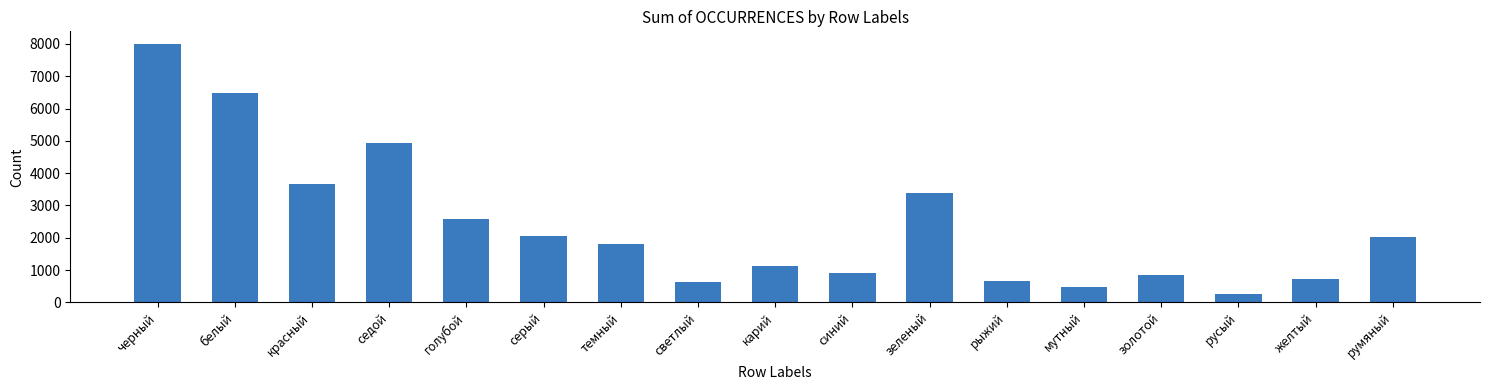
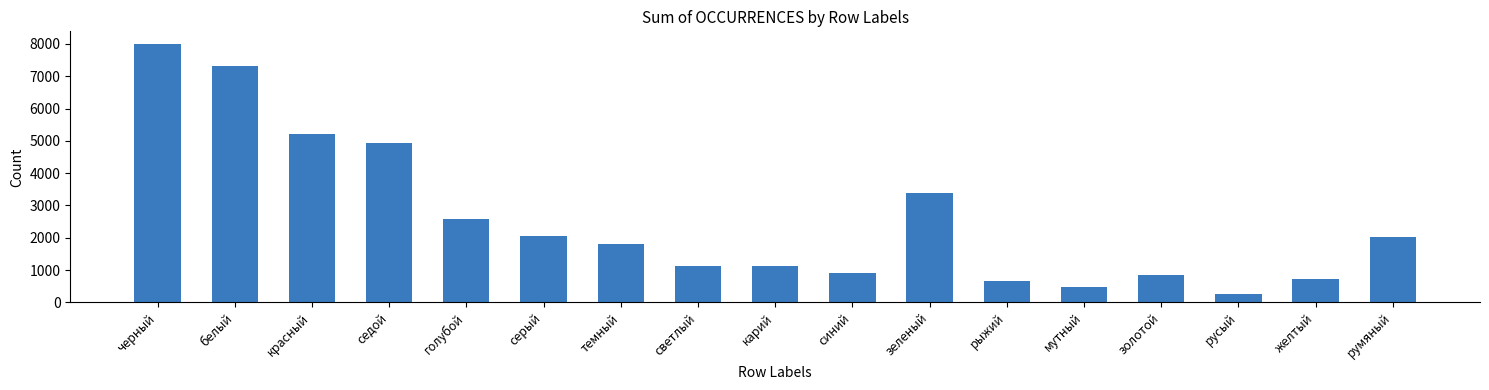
  {
    "черный": 8000,
-   "белый": 6500,
-   "красный": 3700,
+   "белый": 7300,
+   "красный": 5200,
    "седой": 4900,
    "голубой": 2600,
    "серый": 2100,
    "темный": 1800,
-   "светлый": 600,
+   "светлый": 1100,
    "карий": 1100,
    "синий": 900,
    "зеленый": 3400,
    "рыжий": 700,
    "мутный": 500,
    "золотой": 800,
    "русый": 300,
    "желтый": 700,
    "румяный": 2000
  }
